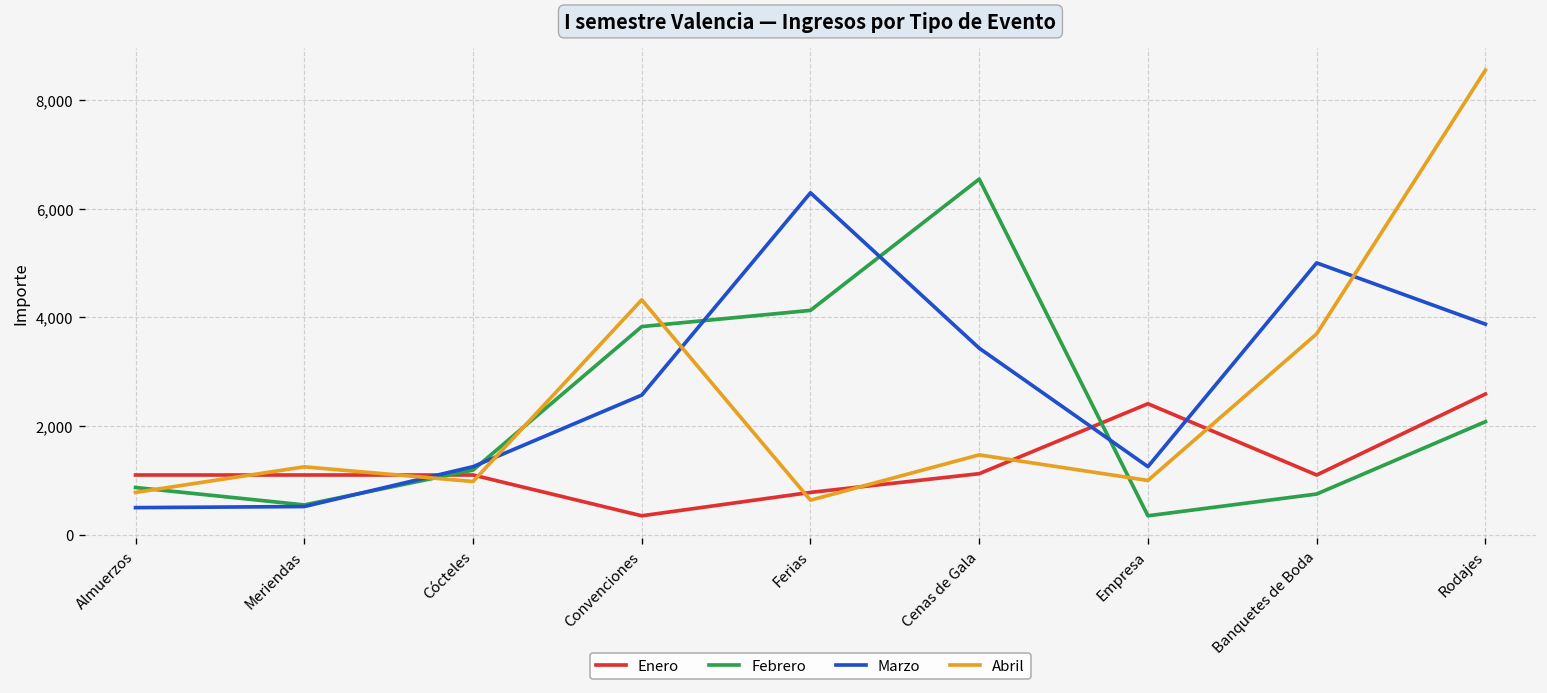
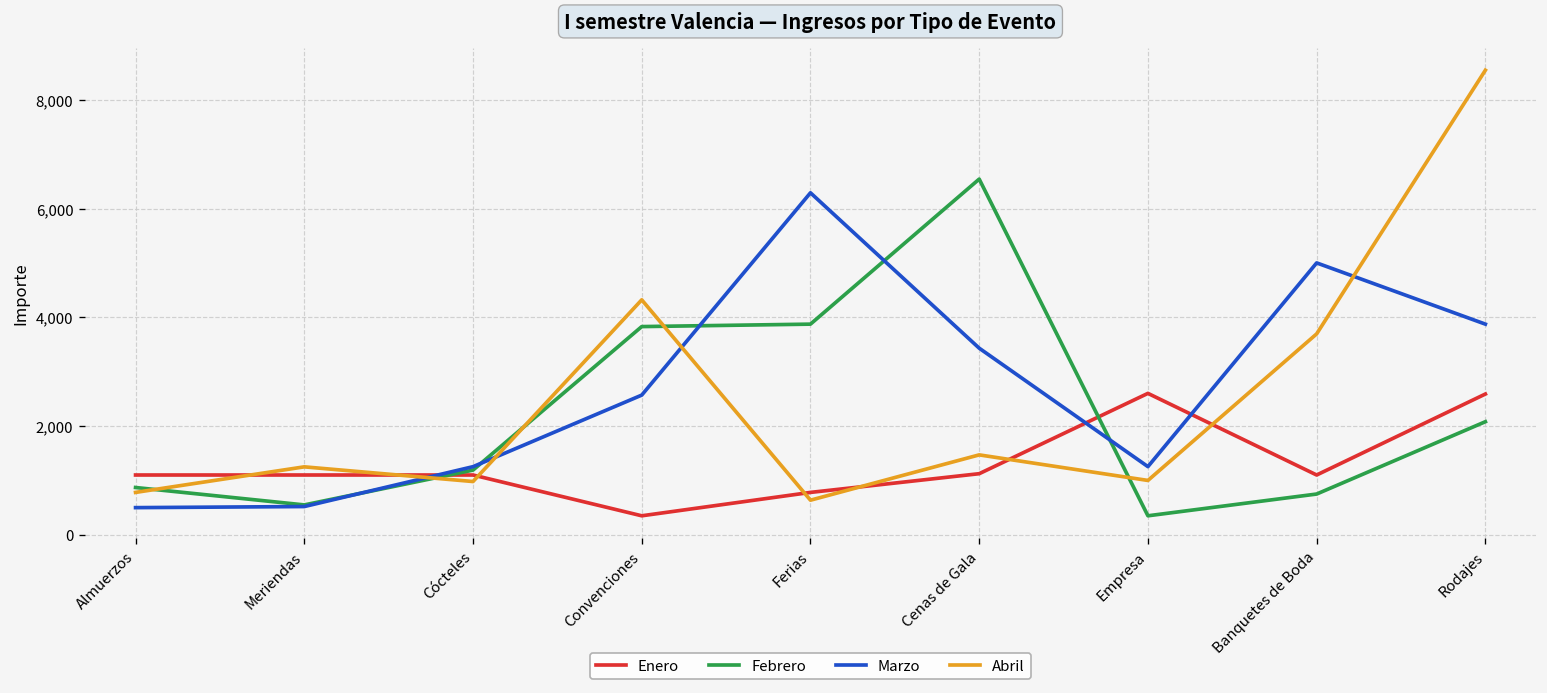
  {
    "Enero": {
      "Almuerzos": "1,100",
      "Meriendas": "1,100",
      "Cócteles": "1,100",
      "Convenciones": "400",
      "Ferias": "800",
      "Cenas de Gala": "1,100",
-     "Empresa": "2,400",
+     "Empresa": "2,600",
      "Banquetes de Boda": "1,100",
      "Rodajes": "2,600"
    },
    "Febrero": {
      "Almuerzos": "900",
      "Cócteles": "1,200",
      "Convenciones": "3,800",
-     "Ferias": "4,100",
+     "Ferias": "3,900",
      "Cenas de Gala": "6,500",
      "Empresa": "400",
      "Banquetes de Boda": "800",
      "Rodajes": "2,100"
    },
    "Marzo": {
      "Almuerzos": "500",
      "Cócteles": "1,300",
      "Convenciones": "2,600",
      "Ferias": "6,300",
      "Cenas de Gala": "3,400",
      "Empresa": "1,300",
      "Banquetes de Boda": "5,000",
      "Rodajes": "3,900"
    },
    "Abril": {
      "Almuerzos": "800",
      "Meriendas": "1,300",
      "Cócteles": "1,000",
      "Convenciones": "4,300",
      "Ferias": "600",
      "Cenas de Gala": "1,500",
      "Empresa": "1,000",
      "Banquetes de Boda": "3,700",
      "Rodajes": "8,500"
    }
  }
